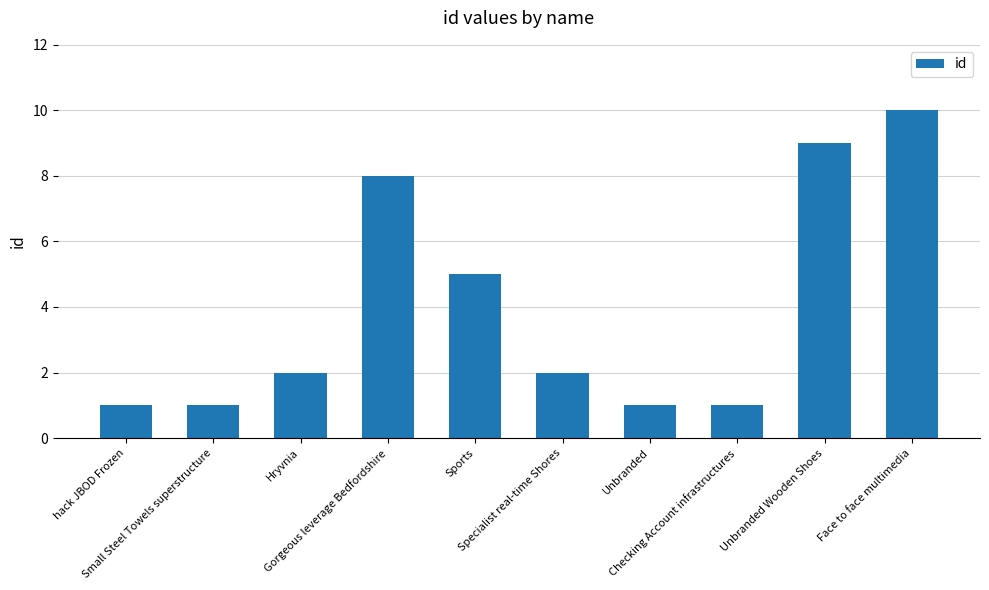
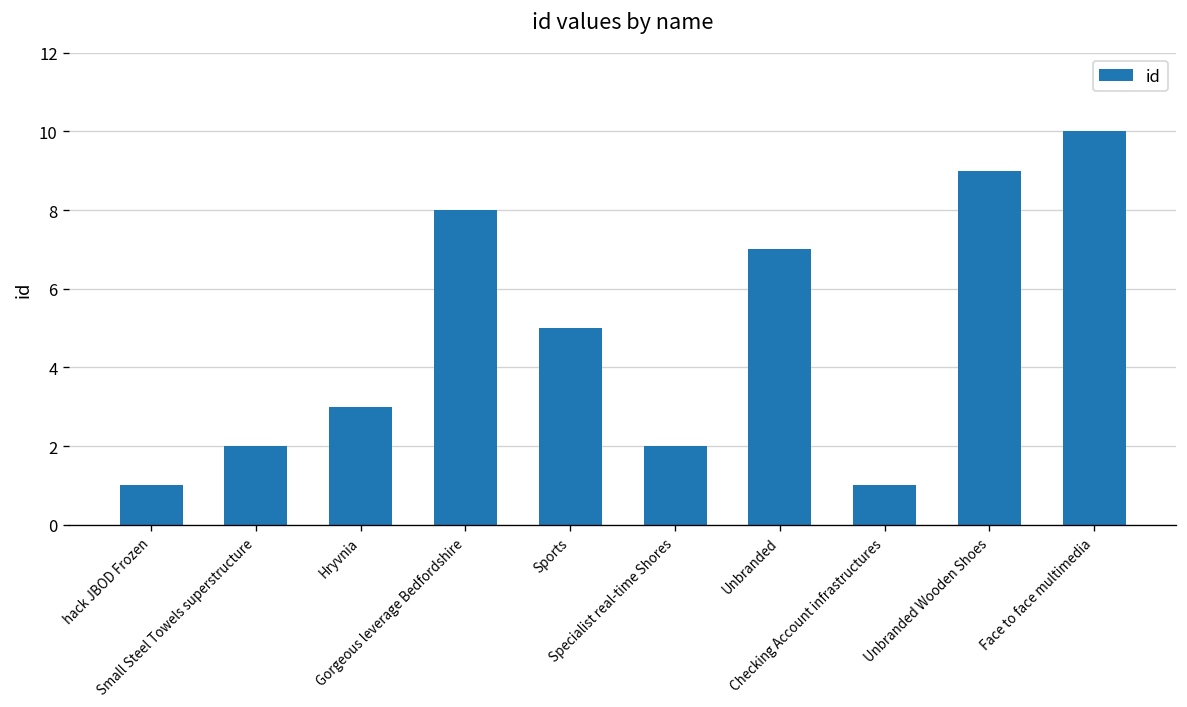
  {
    "hack JBOD Frozen": 1,
-   "Small Steel Towels superstructure": 1,
-   "Hryvnia": 2,
+   "Small Steel Towels superstructure": 2,
+   "Hryvnia": 3,
    "Gorgeous leverage Bedfordshire": 8,
    "Sports": 5,
    "Specialist real-time Shores": 2,
-   "Unbranded": 1,
+   "Unbranded": 7,
    "Checking Account infrastructures": 1,
    "Unbranded Wooden Shoes": 9,
    "Face to face multimedia": 10
  }
